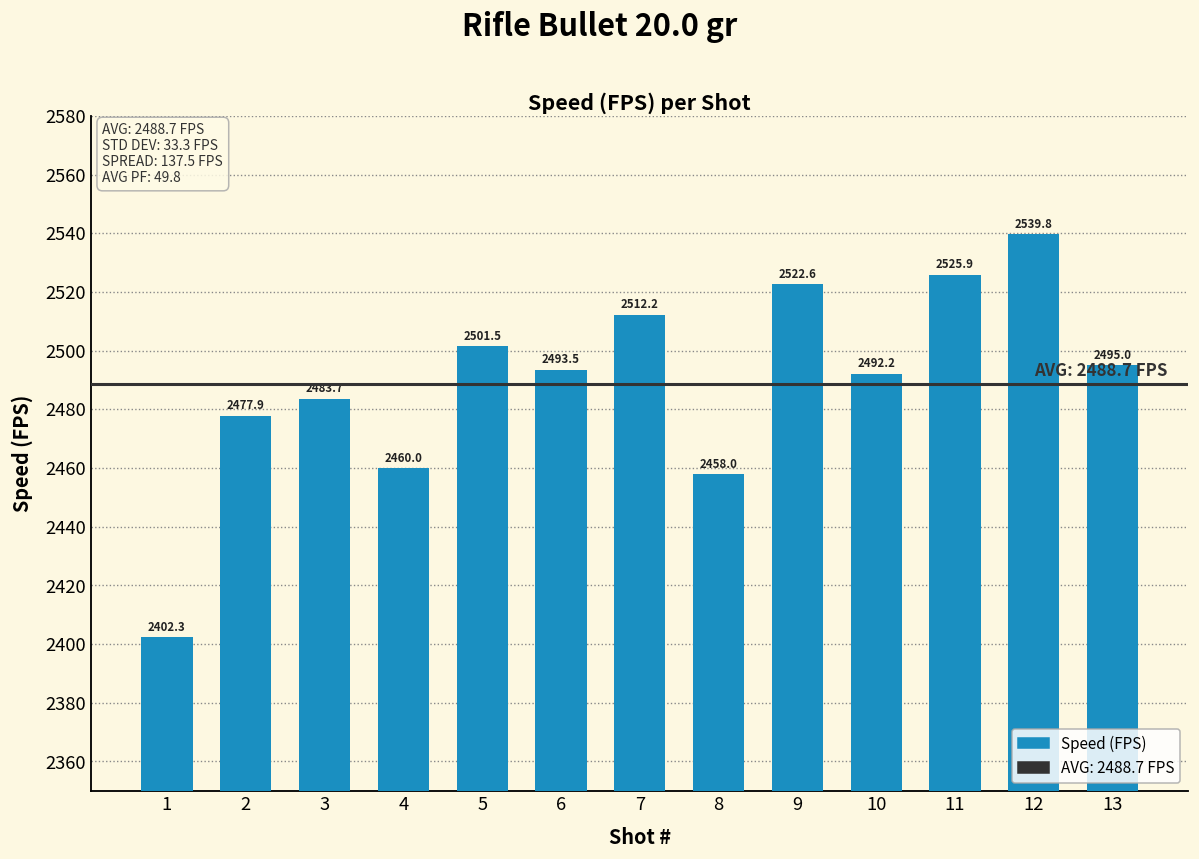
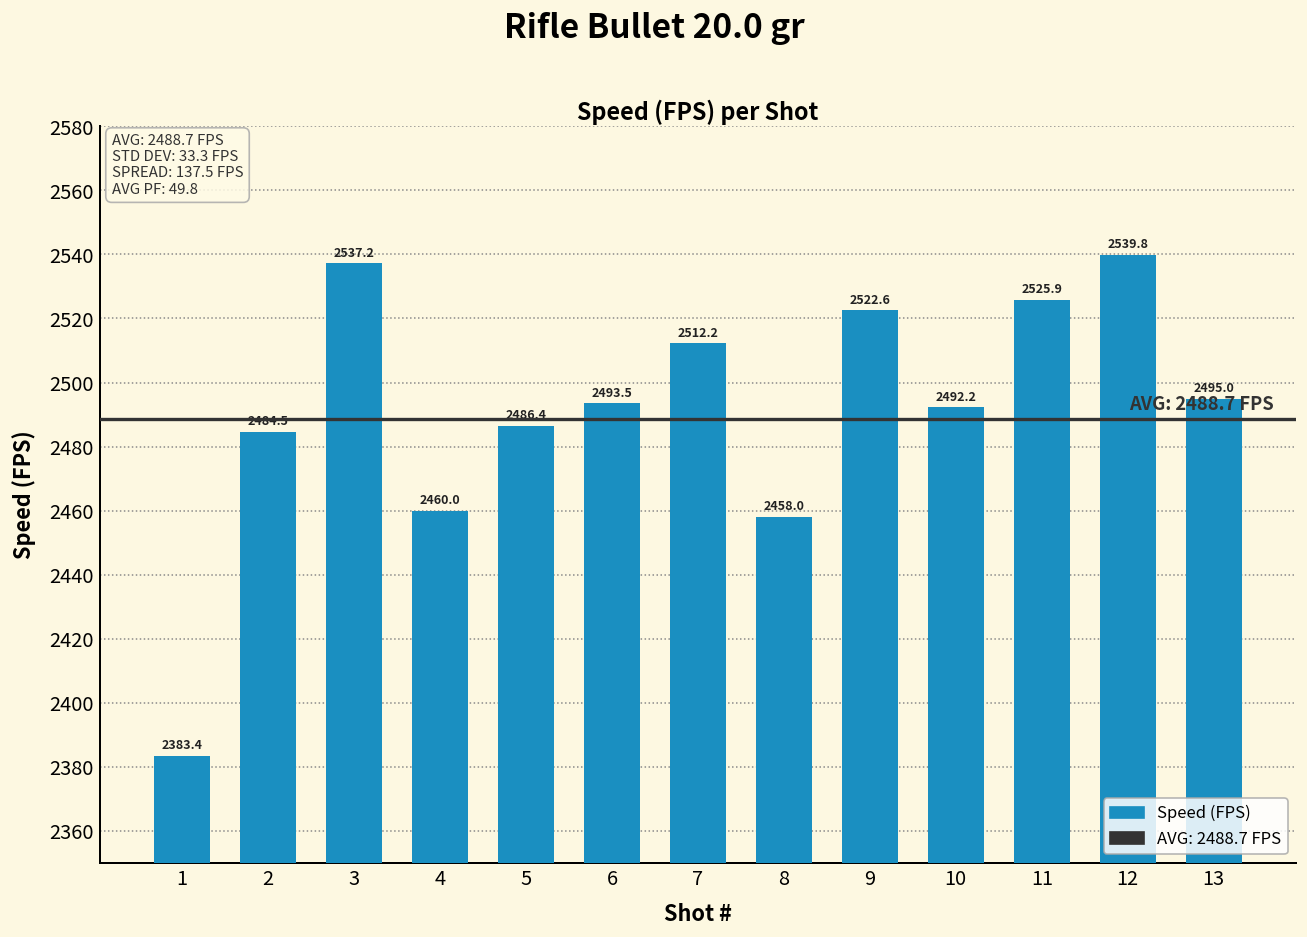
  {
-   "1": 2402.3,
-   "2": 2477.9,
-   "3": 2483.7,
+   "1": 2383.4,
+   "2": 2484.5,
+   "3": 2537.2,
    "4": 2460.0,
-   "5": 2501.5,
+   "5": 2486.4,
    "6": 2493.5,
    "7": 2512.2,
    "8": 2458.0,
    "9": 2522.6,
    "10": 2492.2,
    "11": 2525.9,
    "12": 2539.8,
    "13": 2495.0
  }
